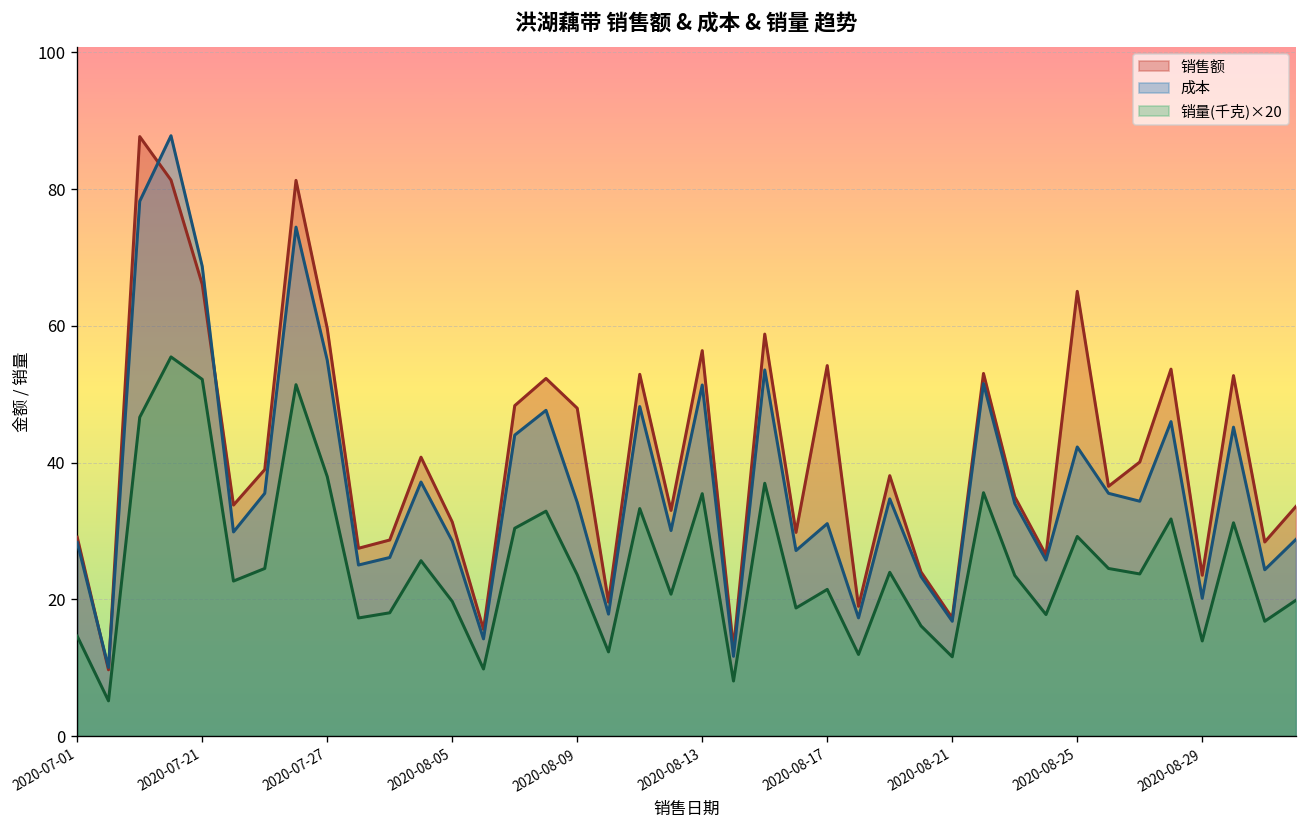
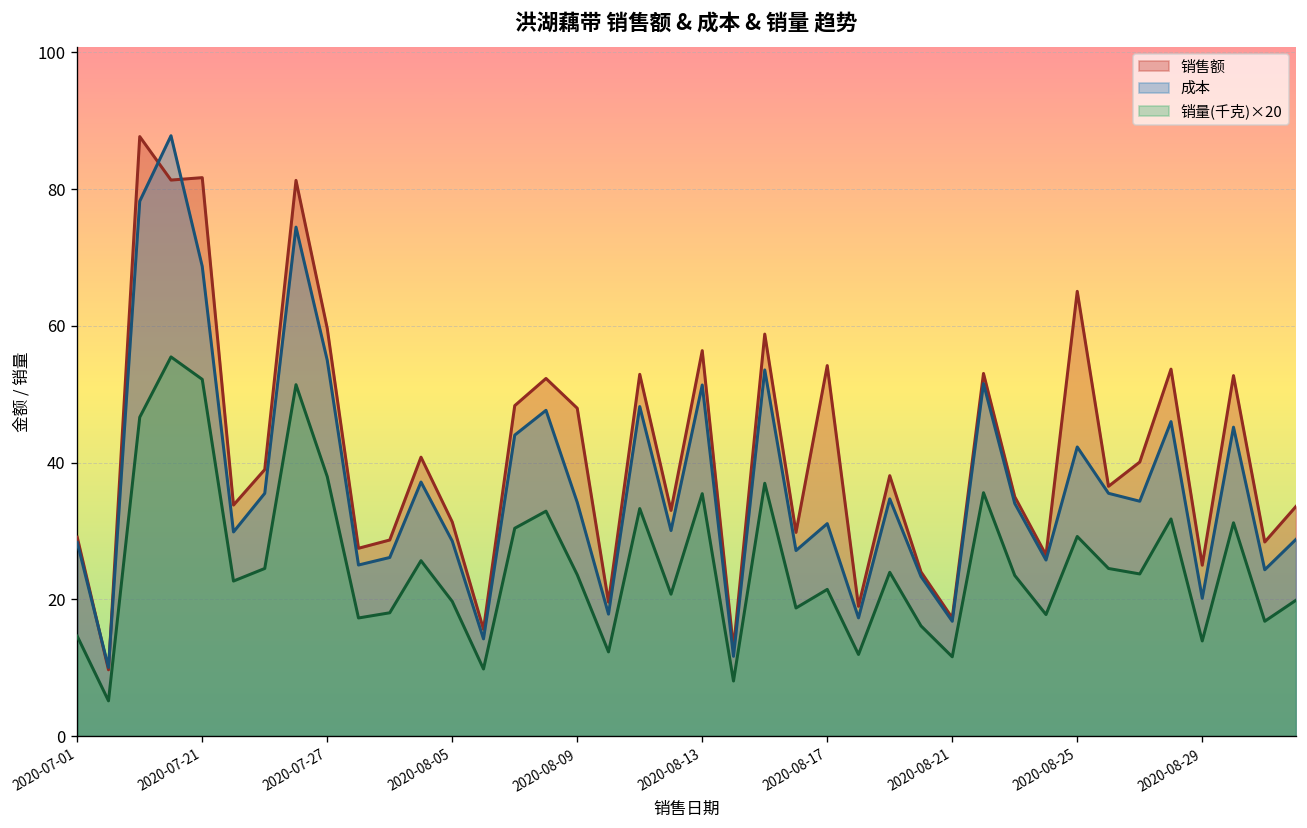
  {
    "销售额": {
      "2020-07-01": 29,
-     "2020-07-21": 66,
+     "2020-07-21": 82,
      "2020-07-27": 60,
      "2020-08-05": 31,
      "2020-08-09": 48,
      "2020-08-13": 56,
      "2020-08-17": 54,
      "2020-08-21": 17,
      "2020-08-25": 65,
-     "2020-08-29": 24
+     "2020-08-29": 25
    }
  }
